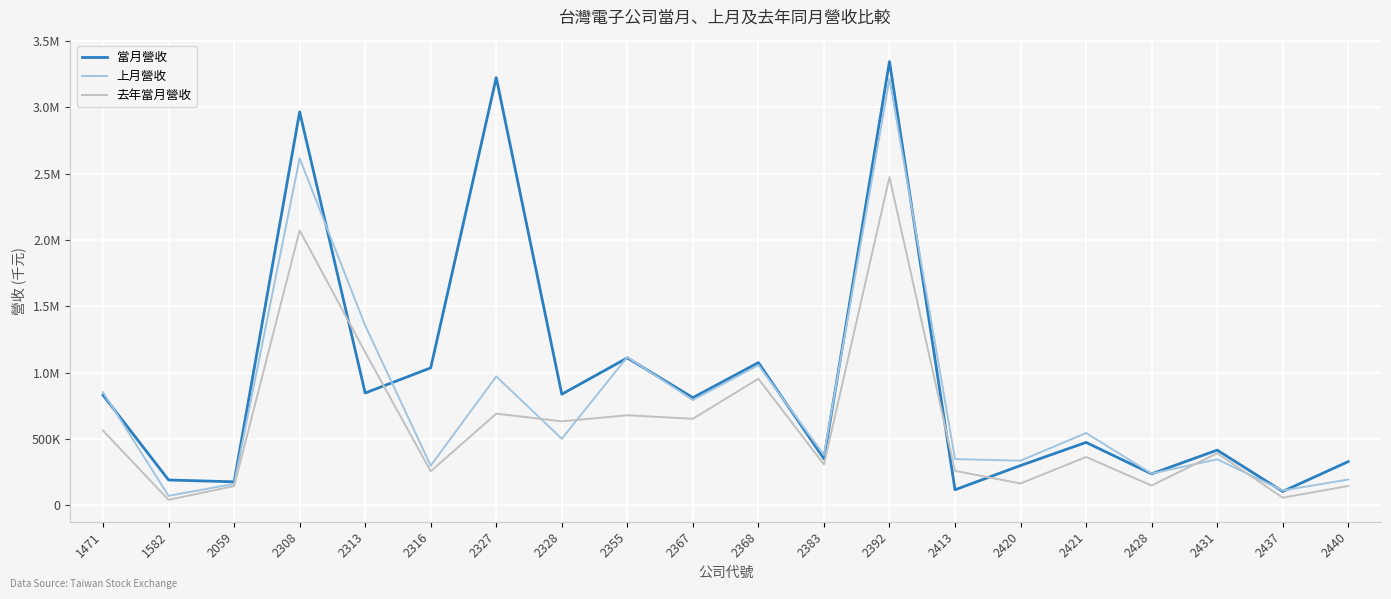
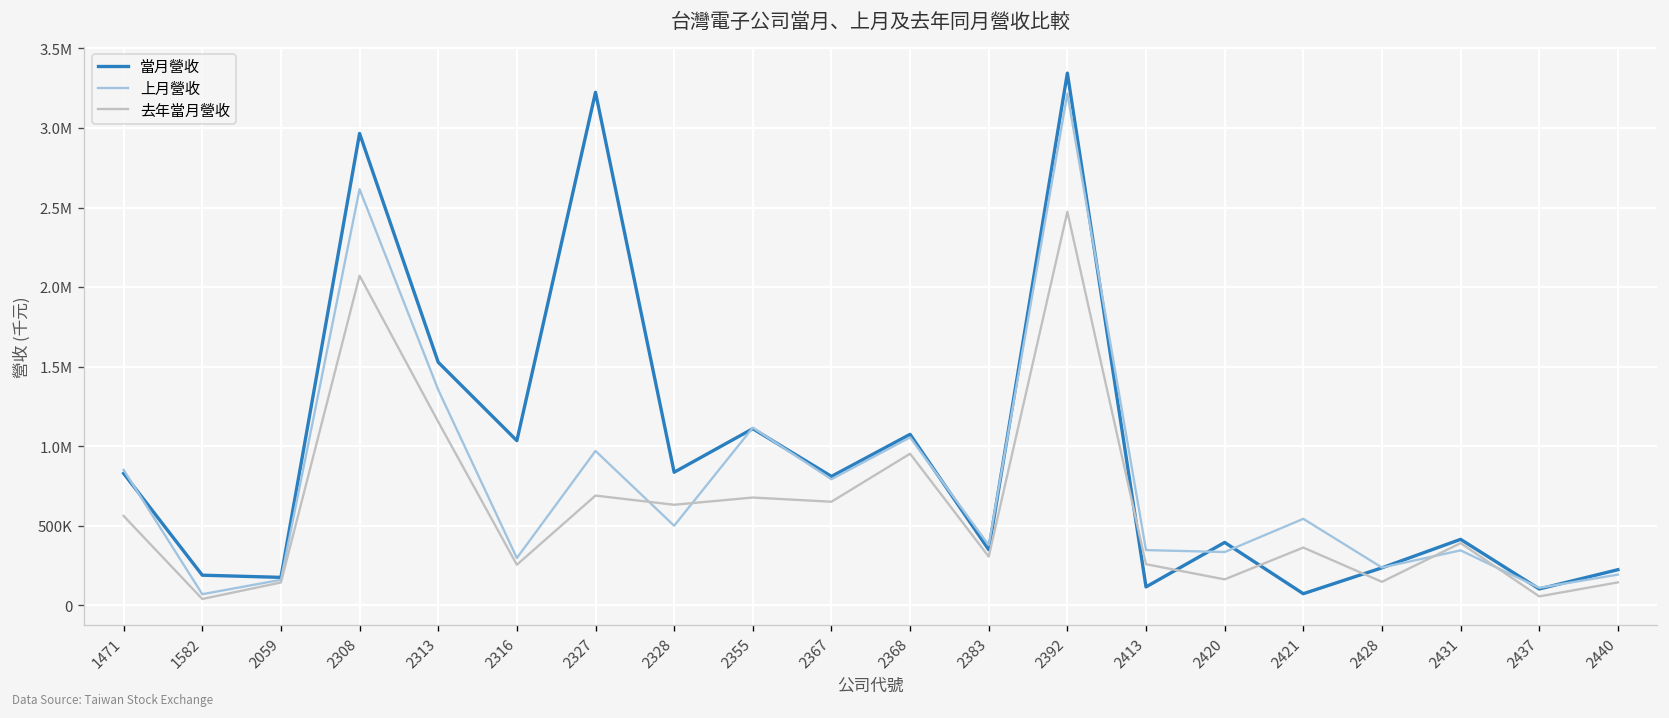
  {
    "當月營收": {
      "1471": 830000,
      "1582": 190000,
      "2308": 2970000,
-     "2313": 850000,
+     "2313": 1530000,
      "2316": 1040000,
      "2327": 3220000,
      "2328": 840000,
      "2383": 350000,
      "2392": 3350000,
      "2413": 120000,
-     "2420": 300000,
-     "2421": 470000,
+     "2420": 400000,
+     "2421": 70000,
      "2431": 420000,
-     "2440": 330000
+     "2440": 220000
    }
  }
